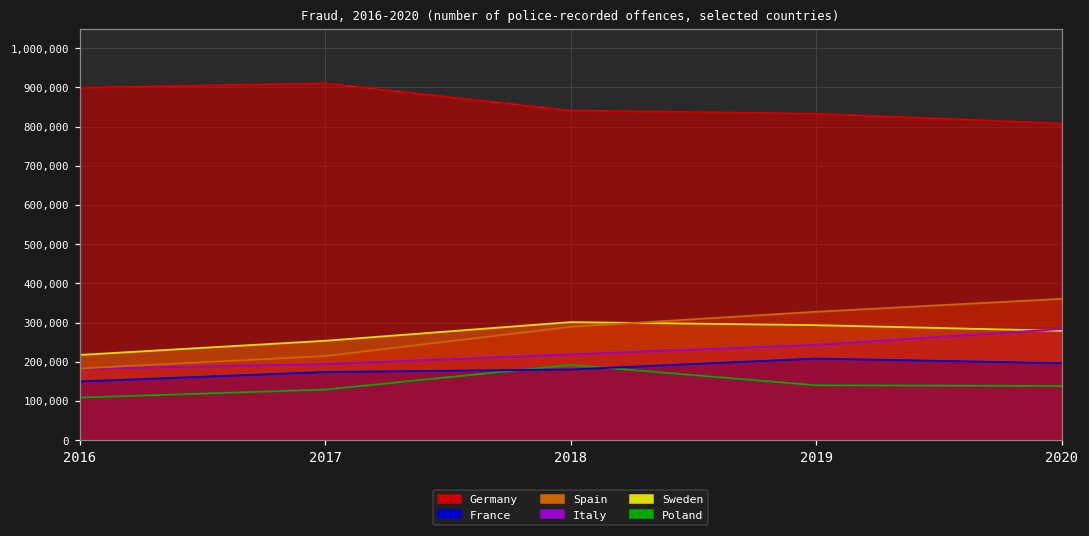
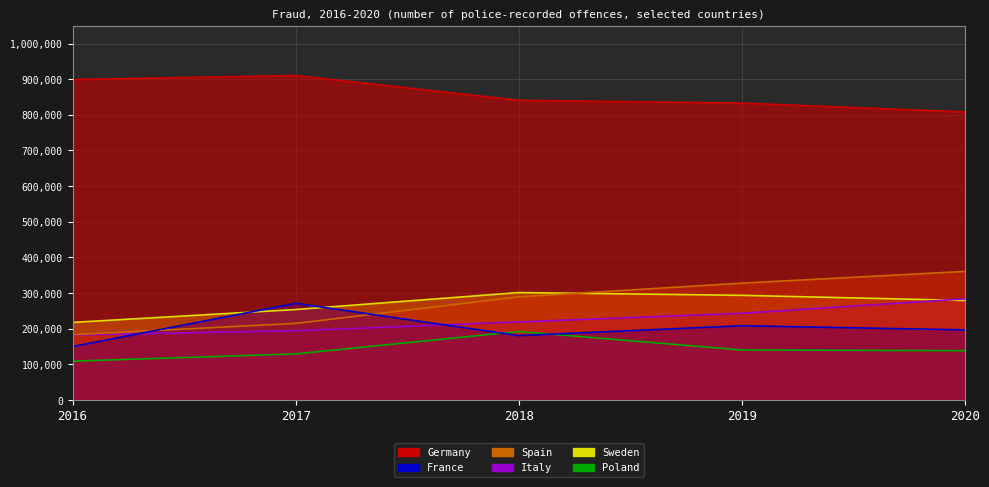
  {
    "Poland": {
      "2016": "110,000",
      "2017": "130,000",
      "2018": "190,000",
      "2019": "140,000",
      "2020": "140,000"
    },
    "Sweden": {
      "2016": "220,000",
      "2017": "250,000",
      "2018": "300,000",
      "2019": "290,000"
    },
    "Italy": {
      "2017": "190,000",
      "2018": "220,000",
      "2019": "240,000"
    },
    "Spain": {
      "2017": "210,000",
      "2018": "290,000",
      "2019": "330,000",
      "2020": "360,000"
    },
    "France": {
      "2016": "150,000",
-     "2017": "170,000",
+     "2017": "270,000",
      "2018": "180,000",
      "2019": "210,000",
      "2020": "200,000"
    },
    "Germany": {
      "2016": "900,000",
      "2017": "910,000",
      "2018": "840,000",
      "2019": "830,000",
      "2020": "810,000"
    }
  }
